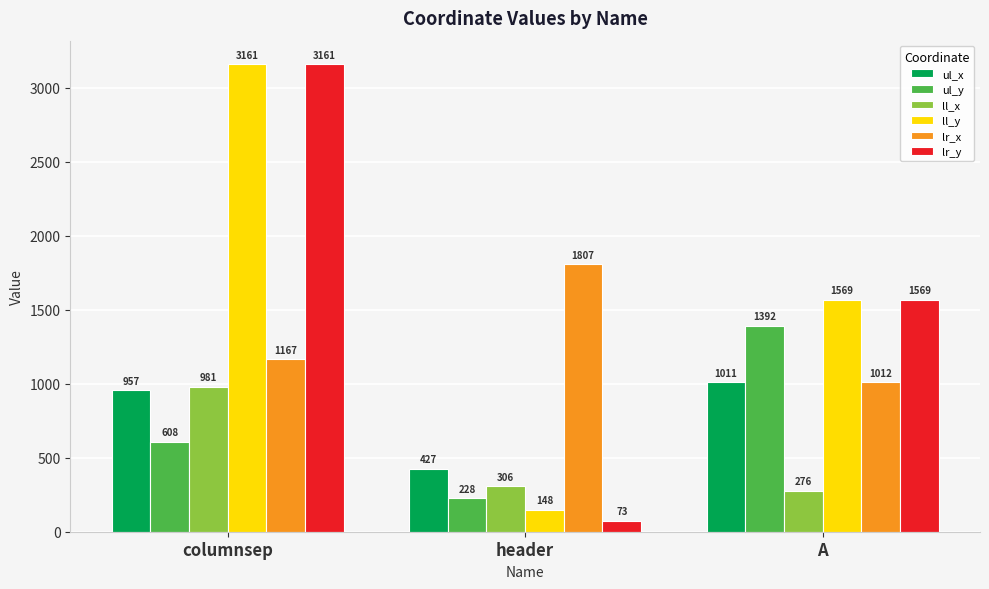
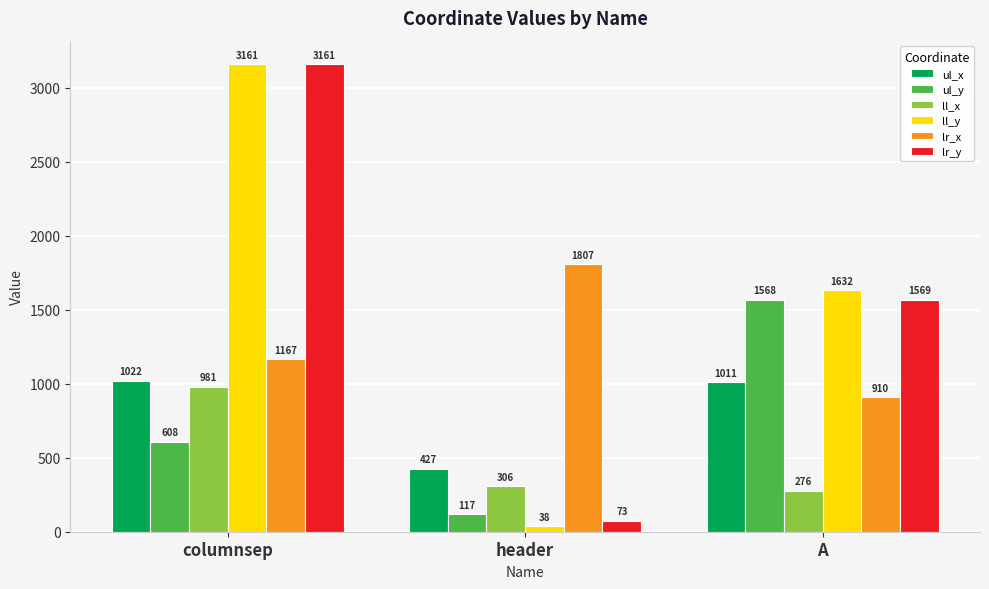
  {
    "ul_x": {
-     "columnsep": 957,
+     "columnsep": 1022,
      "header": 427,
      "A": 1011
    },
    "ul_y": {
      "columnsep": 608,
-     "header": 228,
-     "A": 1392
+     "header": 117,
+     "A": 1568
    },
    "ll_x": {
      "columnsep": 981,
      "header": 306,
      "A": 276
    },
    "ll_y": {
      "columnsep": 3161,
-     "header": 148,
-     "A": 1569
+     "header": 38,
+     "A": 1632
    },
    "lr_x": {
      "columnsep": 1167,
      "header": 1807,
-     "A": 1012
+     "A": 910
    },
    "lr_y": {
      "columnsep": 3161,
      "header": 73,
      "A": 1569
    }
  }
